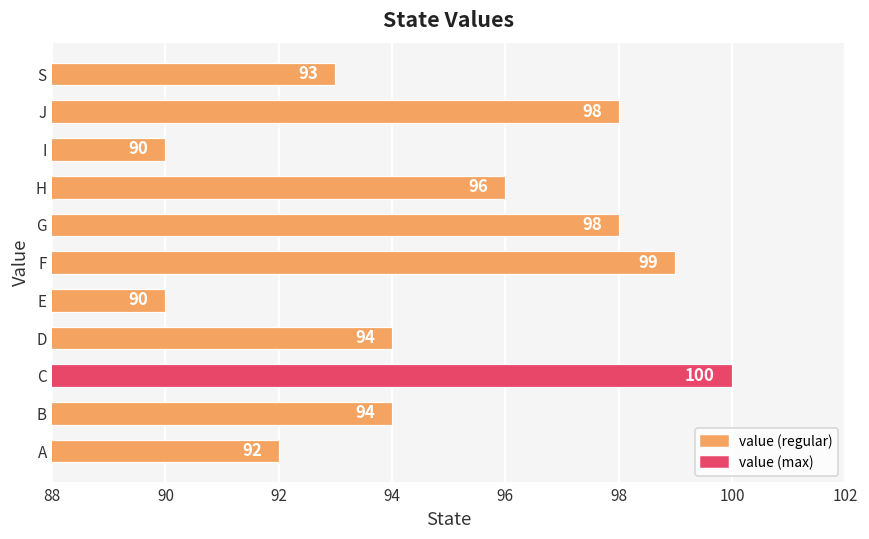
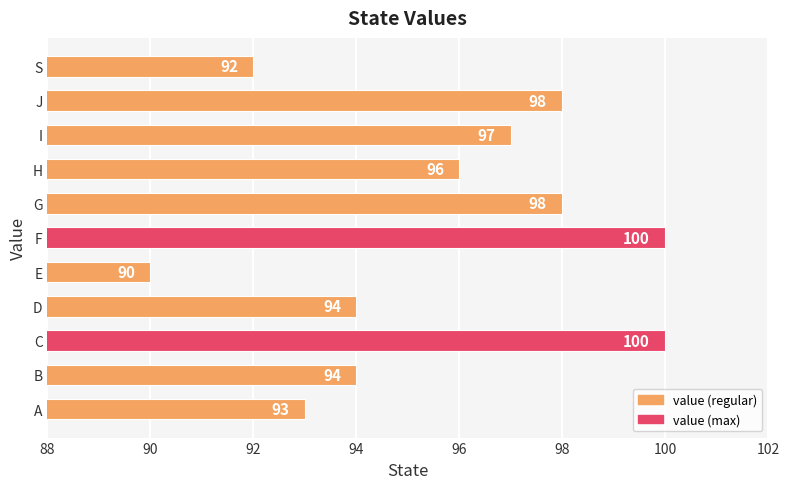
  {
-   "S": 93,
+   "S": 92,
    "J": 98,
-   "I": 90,
+   "I": 97,
    "H": 96,
    "G": 98,
-   "F": 99,
+   "F": 100,
    "E": 90,
    "D": 94,
    "C": 100,
    "B": 94,
-   "A": 92
+   "A": 93
  }
